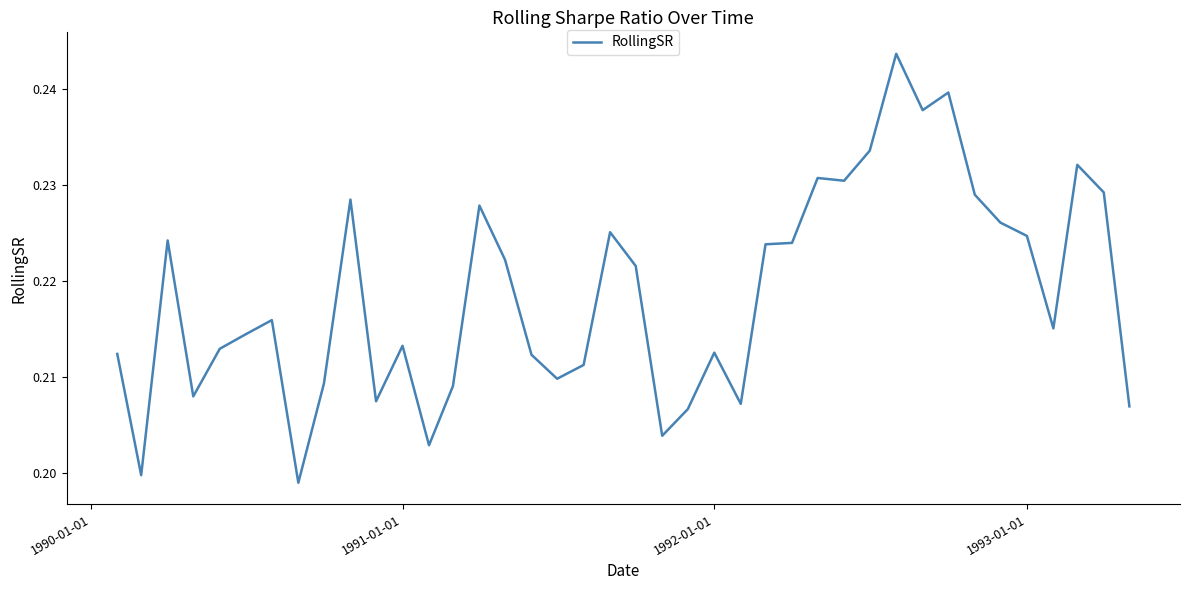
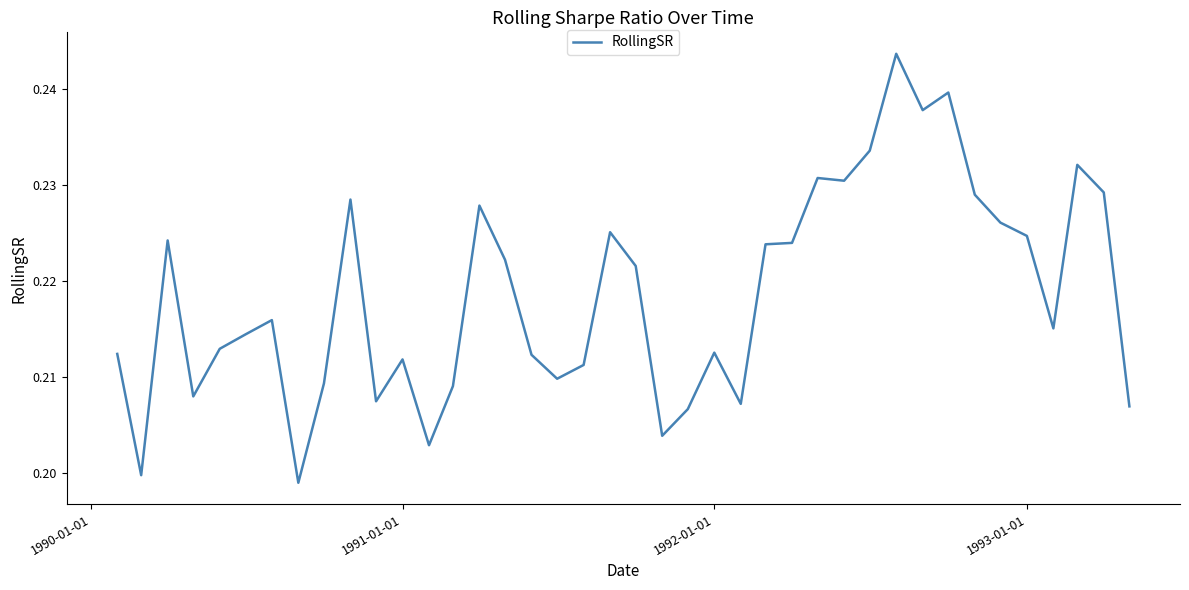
  {
-   "1991-01-01": 0.213,
+   "1991-01-01": 0.212,
    "1992-01-01": 0.213,
    "1993-01-01": 0.225
  }
